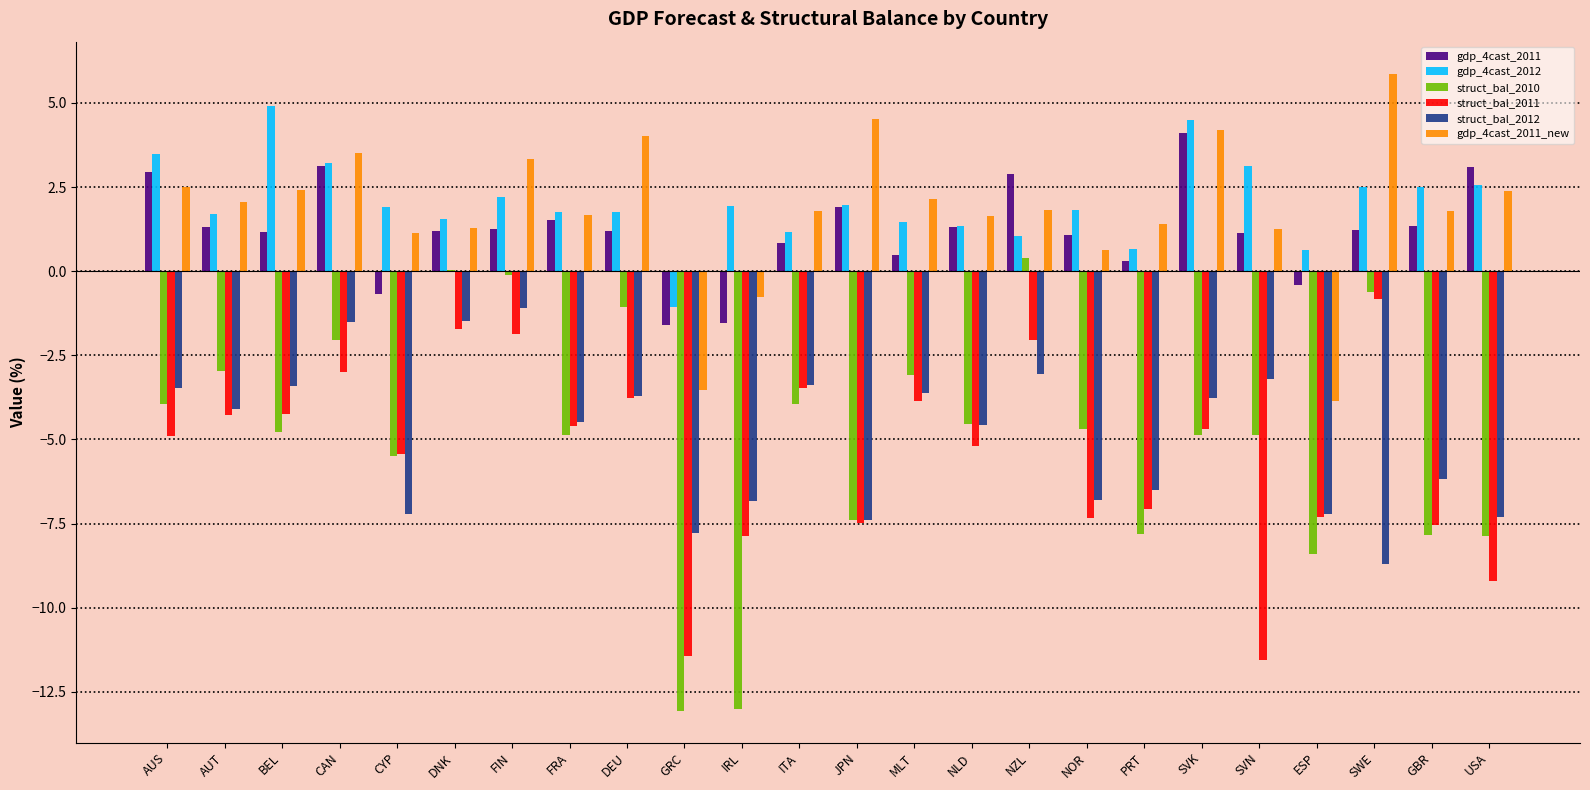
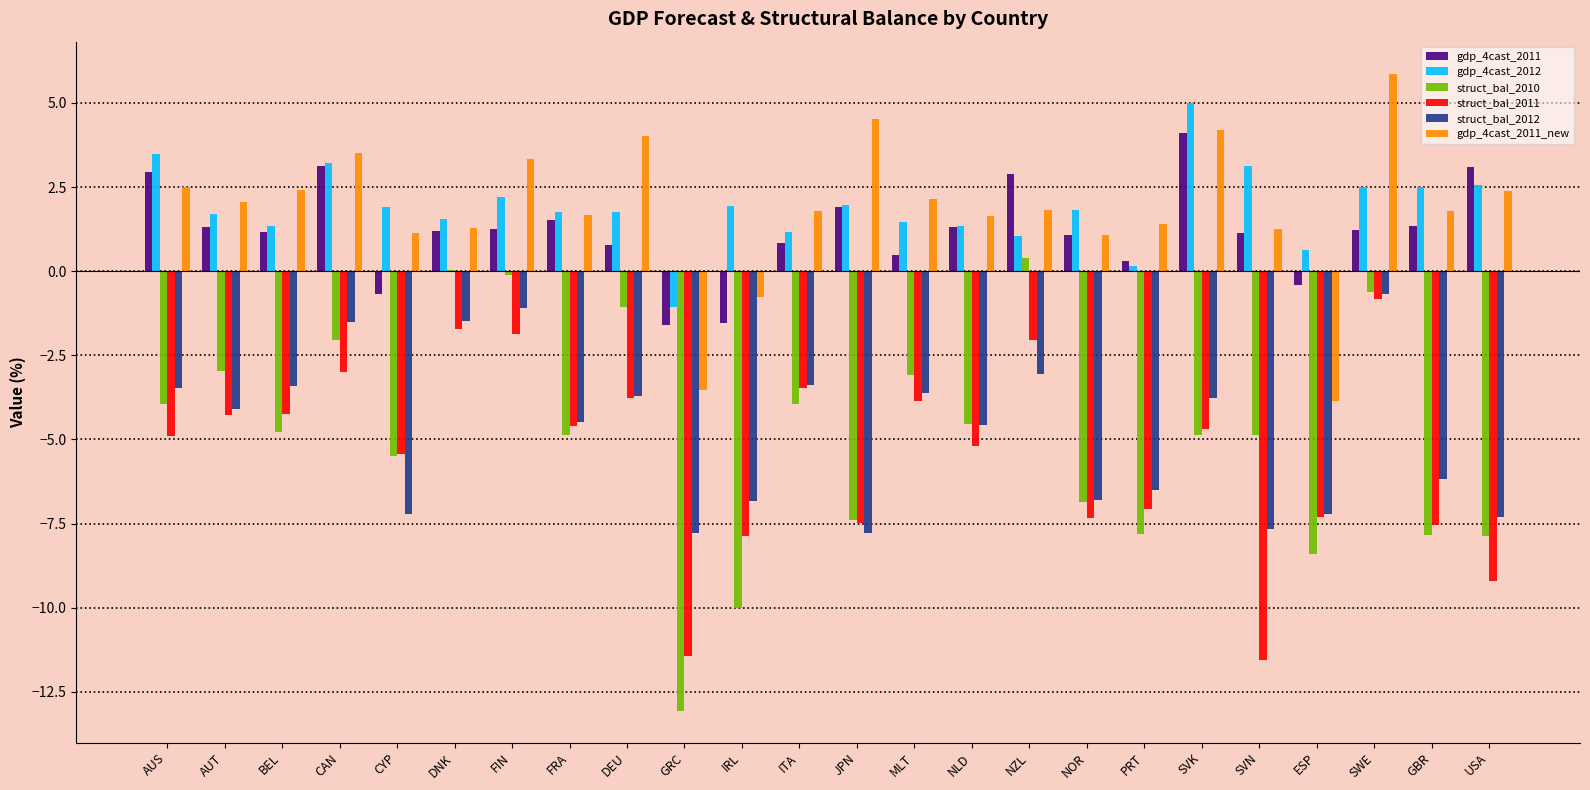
  {
    "gdp_4cast_2011": {
      "AUS": 3.0,
      "AUT": 1.3,
      "BEL": 1.2,
      "CAN": 3.1,
      "CYP": -0.7,
      "DNK": 1.2,
      "FIN": 1.3,
      "FRA": 1.5,
-     "DEU": 1.2,
+     "DEU": 0.8,
      "GRC": -1.6,
      "IRL": -1.5,
      "ITA": 0.8,
      "JPN": 1.9,
      "MLT": 0.5,
      "NLD": 1.3,
      "NZL": 2.9,
      "NOR": 1.1,
      "PRT": 0.3,
      "SVK": 4.1,
      "SVN": 1.1,
      "ESP": -0.4,
      "SWE": 1.2,
      "GBR": 1.3,
      "USA": 3.1
    },
    "gdp_4cast_2012": {
      "AUS": 3.5,
      "AUT": 1.7,
-     "BEL": 4.9,
+     "BEL": 1.3,
      "CAN": 3.2,
      "CYP": 1.9,
      "DNK": 1.6,
      "FIN": 2.2,
      "FRA": 1.8,
      "DEU": 1.7,
      "GRC": -1.1,
      "IRL": 1.9,
      "ITA": 1.2,
      "JPN": 2.0,
      "MLT": 1.5,
      "NLD": 1.3,
      "NZL": 1.0,
      "NOR": 1.8,
-     "PRT": 0.7,
-     "SVK": 4.5,
+     "PRT": 0.2,
+     "SVK": 5.0,
      "SVN": 3.1,
      "ESP": 0.6,
      "SWE": 2.5,
      "GBR": 2.5,
      "USA": 2.6
    },
    "struct_bal_2010": {
      "AUS": -4.0,
      "AUT": -3.0,
      "BEL": -4.8,
      "CAN": -2.0,
      "CYP": -5.5,
      "FIN": -0.1,
      "FRA": -4.9,
      "DEU": -1.1,
      "GRC": -13.1,
-     "IRL": -13.0,
+     "IRL": -10.0,
      "ITA": -3.9,
      "JPN": -7.4,
      "MLT": -3.1,
      "NLD": -4.5,
      "NZL": 0.4,
-     "NOR": -4.7,
+     "NOR": -6.8,
      "PRT": -7.8,
      "SVK": -4.9,
      "SVN": -4.9,
      "ESP": -8.4,
      "SWE": -0.6,
      "GBR": -7.8,
      "USA": -7.9
    },
    "struct_bal_2011": {
      "AUS": -4.9,
      "AUT": -4.3,
      "BEL": -4.3,
      "CAN": -3.0,
      "CYP": -5.4,
      "DNK": -1.7,
      "FIN": -1.9,
      "FRA": -4.6,
      "DEU": -3.8,
      "GRC": -11.4,
      "IRL": -7.9,
      "ITA": -3.5,
      "JPN": -7.5,
      "MLT": -3.9,
      "NLD": -5.2,
      "NZL": -2.0,
      "NOR": -7.3,
      "PRT": -7.1,
      "SVK": -4.7,
      "SVN": -11.6,
      "ESP": -7.3,
      "SWE": -0.8,
      "GBR": -7.6,
      "USA": -9.2
    },
    "struct_bal_2012": {
      "AUS": -3.5,
      "AUT": -4.1,
      "BEL": -3.4,
      "CAN": -1.5,
      "CYP": -7.2,
      "DNK": -1.5,
      "FIN": -1.1,
      "FRA": -4.5,
      "DEU": -3.7,
      "GRC": -7.8,
      "IRL": -6.8,
      "ITA": -3.4,
-     "JPN": -7.4,
+     "JPN": -7.8,
      "MLT": -3.6,
      "NLD": -4.6,
      "NZL": -3.1,
      "NOR": -6.8,
      "PRT": -6.5,
      "SVK": -3.8,
-     "SVN": -3.2,
+     "SVN": -7.7,
      "ESP": -7.2,
-     "SWE": -8.7,
+     "SWE": -0.7,
      "GBR": -6.2,
      "USA": -7.3
    },
    "gdp_4cast_2011_new": {
      "AUS": 2.5,
      "AUT": 2.1,
      "BEL": 2.4,
      "CAN": 3.5,
      "CYP": 1.1,
      "DNK": 1.3,
      "FIN": 3.3,
      "FRA": 1.7,
      "DEU": 4.0,
      "GRC": -3.5,
      "IRL": -0.8,
      "ITA": 1.8,
      "JPN": 4.5,
      "MLT": 2.2,
      "NLD": 1.6,
      "NZL": 1.8,
-     "NOR": 0.6,
+     "NOR": 1.1,
      "PRT": 1.4,
      "SVK": 4.2,
      "SVN": 1.2,
      "ESP": -3.9,
      "SWE": 5.9,
      "GBR": 1.8,
      "USA": 2.4
    }
  }
